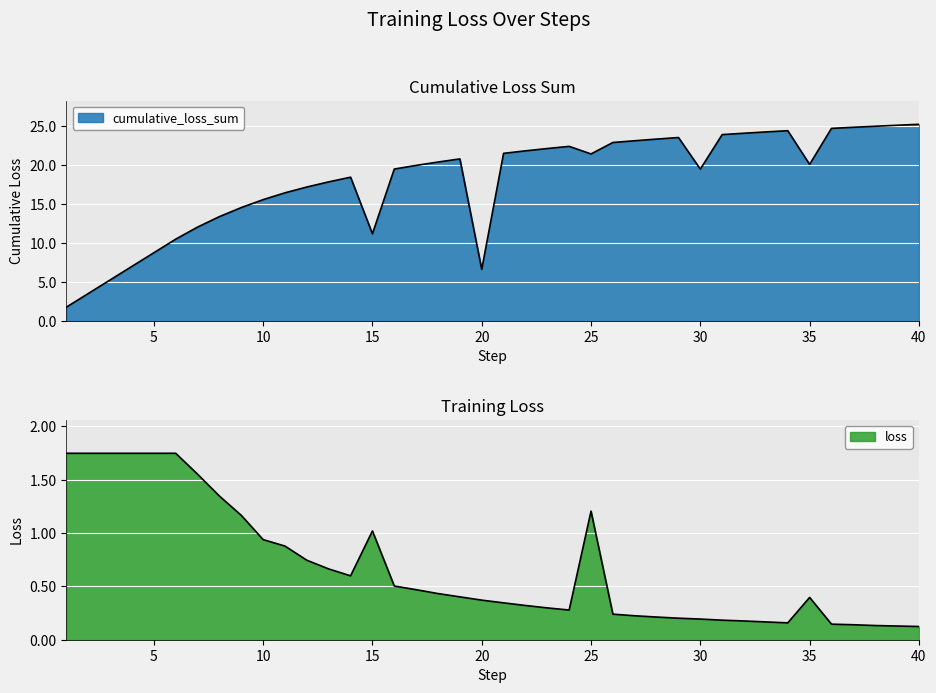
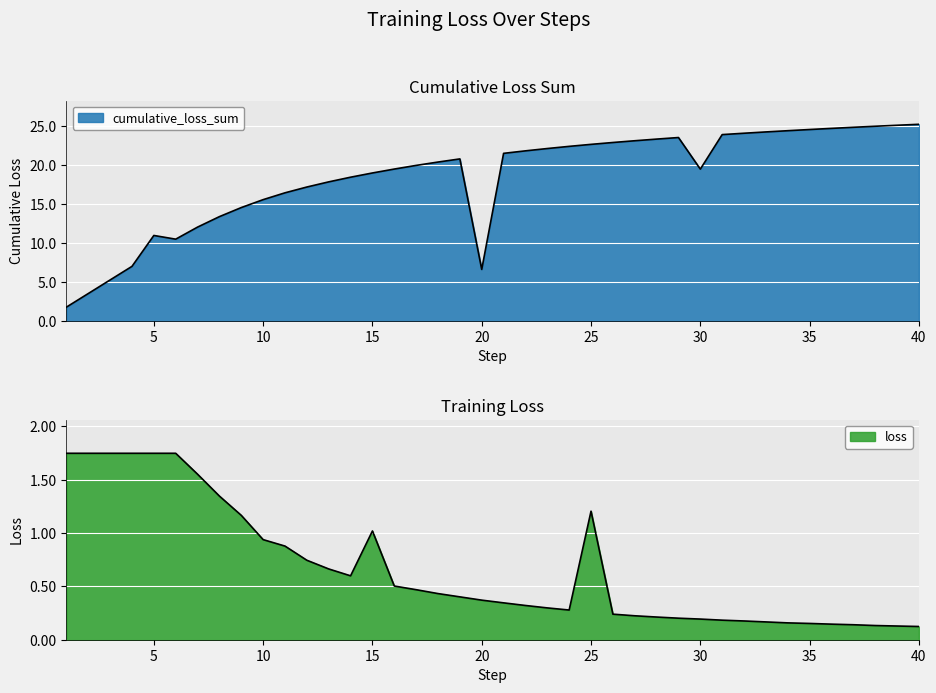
  {
    "Cumulative Loss Sum": {
-     "5": 9,
+     "5": 11,
      "10": 16,
-     "15": 11,
+     "15": 19,
      "20": 7,
-     "25": 21,
+     "25": 23,
      "30": 19,
-     "35": 20,
+     "35": 25,
      "40": 25
    },
    "Training Loss": {
      "5": 1.75,
      "10": 0.94,
      "15": 1.02,
      "20": 0.37,
      "25": 1.21,
      "30": 0.19,
-     "35": 0.40,
+     "35": 0.15,
      "40": 0.12
    }
  }
